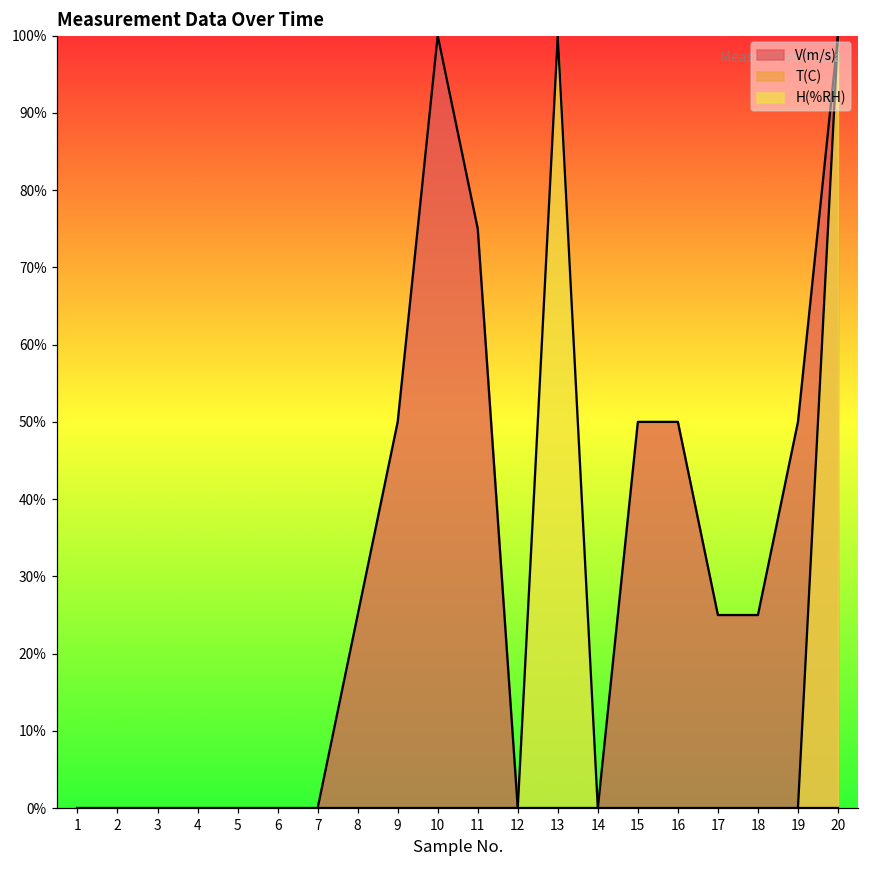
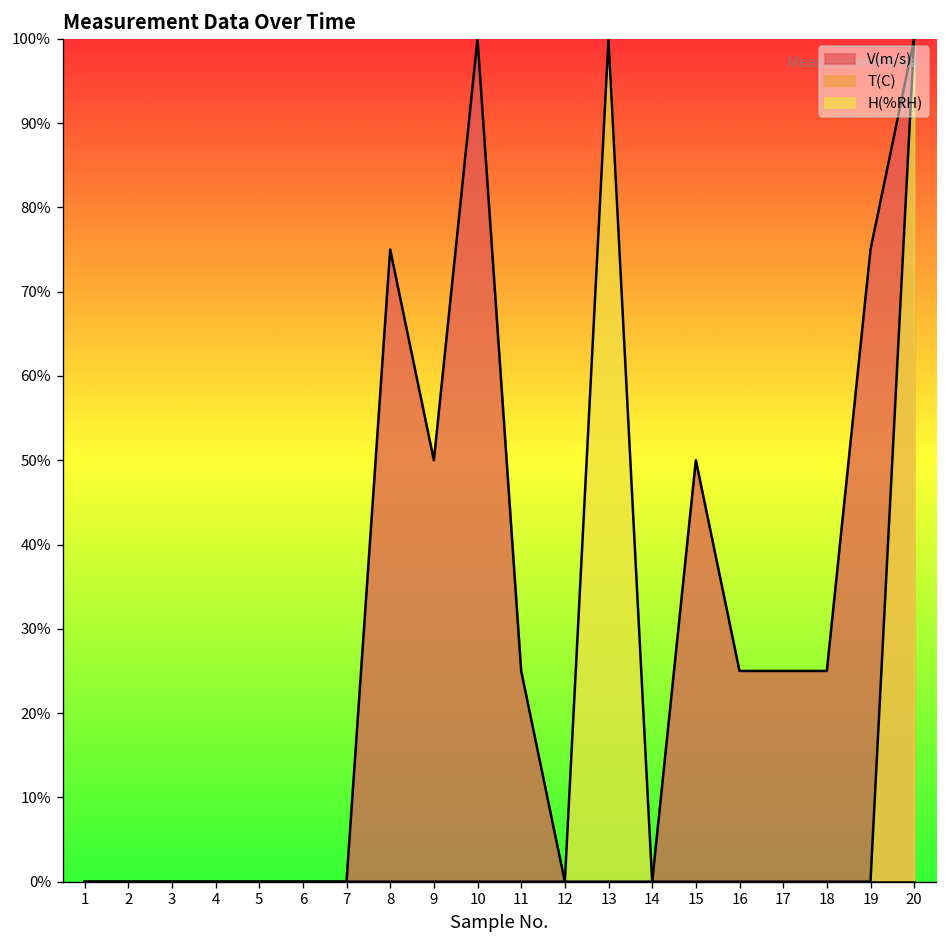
  {
    "V(m/s)": {
-     "8": "25%",
+     "8": "75%",
      "9": "50%",
      "10": "100%",
-     "11": "75%",
+     "11": "25%",
      "15": "50%",
-     "16": "50%",
+     "16": "25%",
      "17": "25%",
      "18": "25%",
-     "19": "50%"
+     "19": "75%"
    },
    "T(C)": {
      "20": "0%"
    },
    "H(%RH)": {
      "13": "100%"
    }
  }
